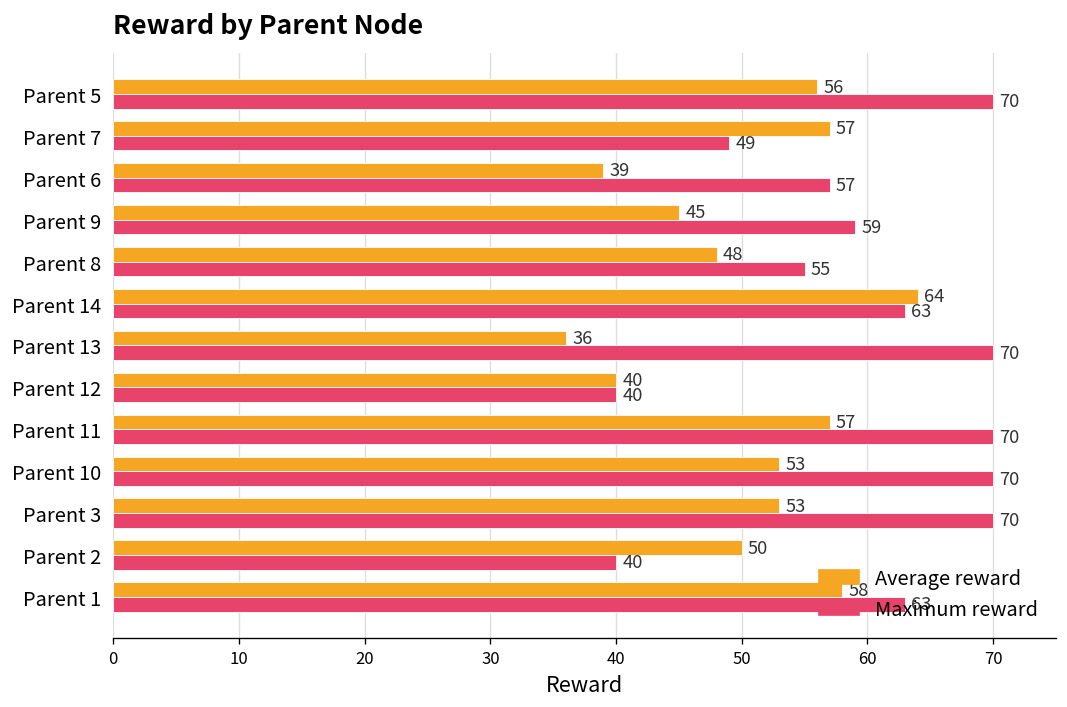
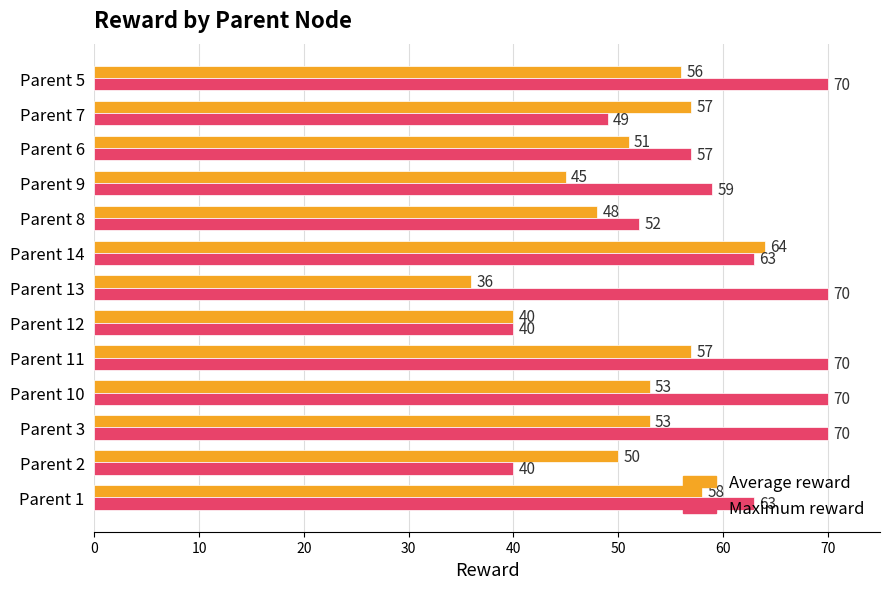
  {
    "Average reward": {
      "Parent 5": 56,
      "Parent 7": 57,
-     "Parent 6": 39,
+     "Parent 6": 51,
      "Parent 9": 45,
      "Parent 8": 48,
      "Parent 14": 64,
      "Parent 13": 36,
      "Parent 11": 57,
      "Parent 10": 53,
      "Parent 3": 53,
      "Parent 2": 50,
      "Parent 1": 58
    },
    "Maximum reward": {
      "Parent 5": 70,
      "Parent 7": 49,
      "Parent 6": 57,
      "Parent 9": 59,
-     "Parent 8": 55,
+     "Parent 8": 52,
      "Parent 14": 63,
      "Parent 13": 70,
      "Parent 11": 70,
      "Parent 10": 70,
      "Parent 3": 70,
      "Parent 2": 40,
      "Parent 1": 63
    }
  }
